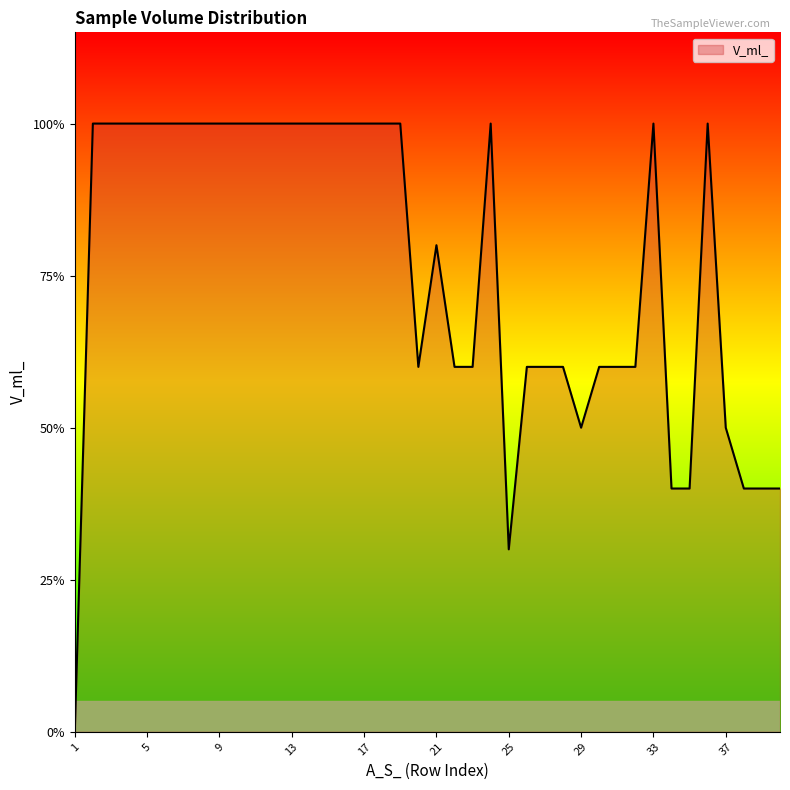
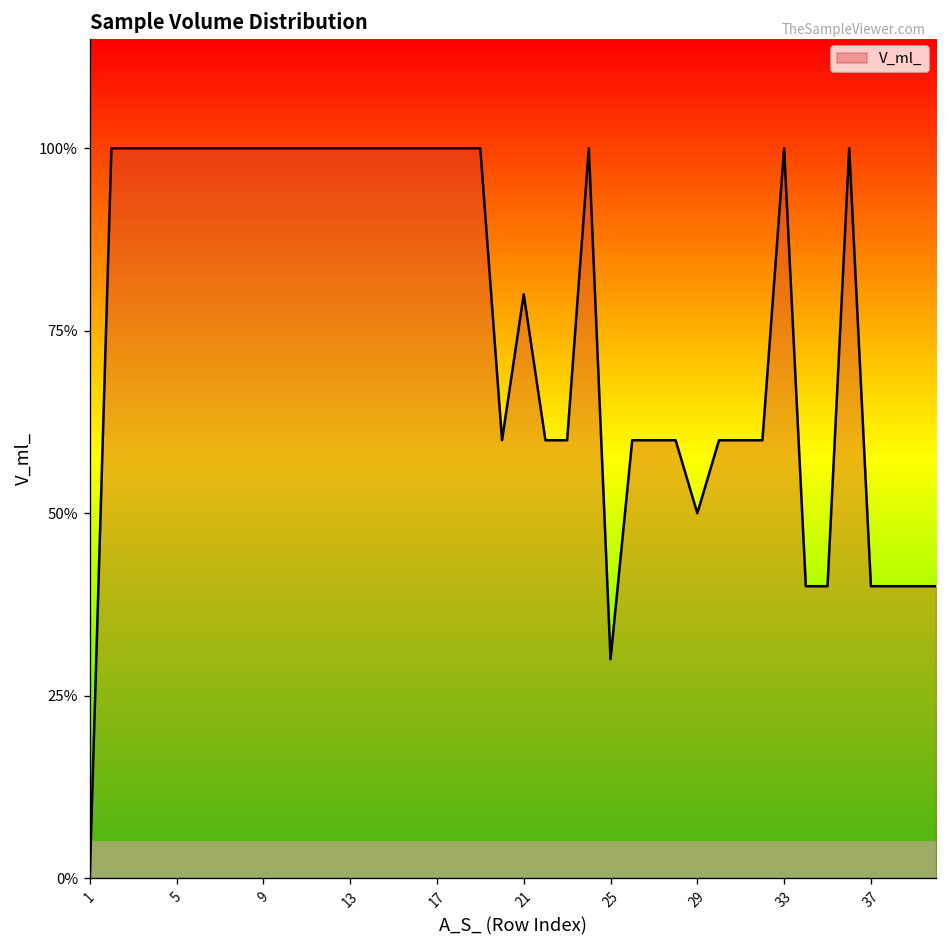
  {
    "5": "100%",
    "9": "100%",
    "13": "100%",
    "17": "100%",
    "21": "80%",
    "25": "30%",
    "29": "50%",
    "33": "100%",
-   "37": "50%"
+   "37": "40%"
  }
